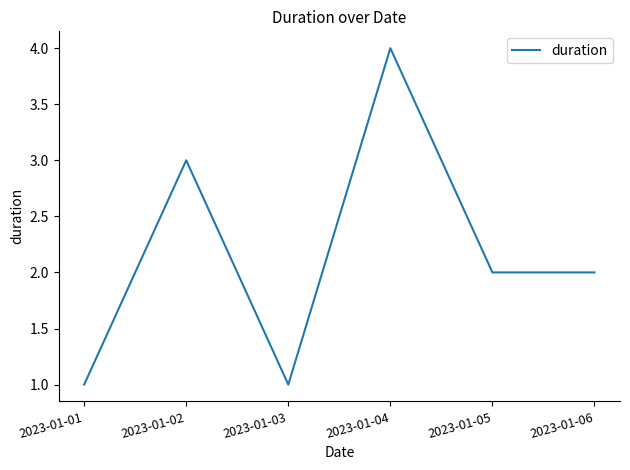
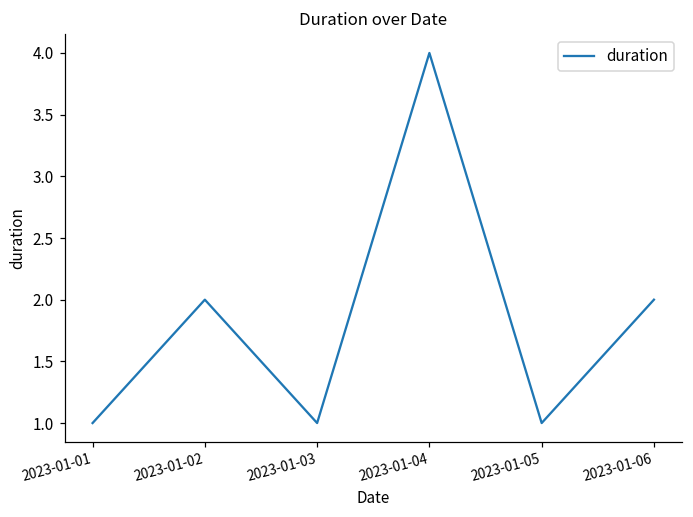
  {
    "2023-01-01": 1,
-   "2023-01-02": 3,
+   "2023-01-02": 2,
    "2023-01-03": 1,
    "2023-01-04": 4,
-   "2023-01-05": 2,
+   "2023-01-05": 1,
    "2023-01-06": 2
  }
